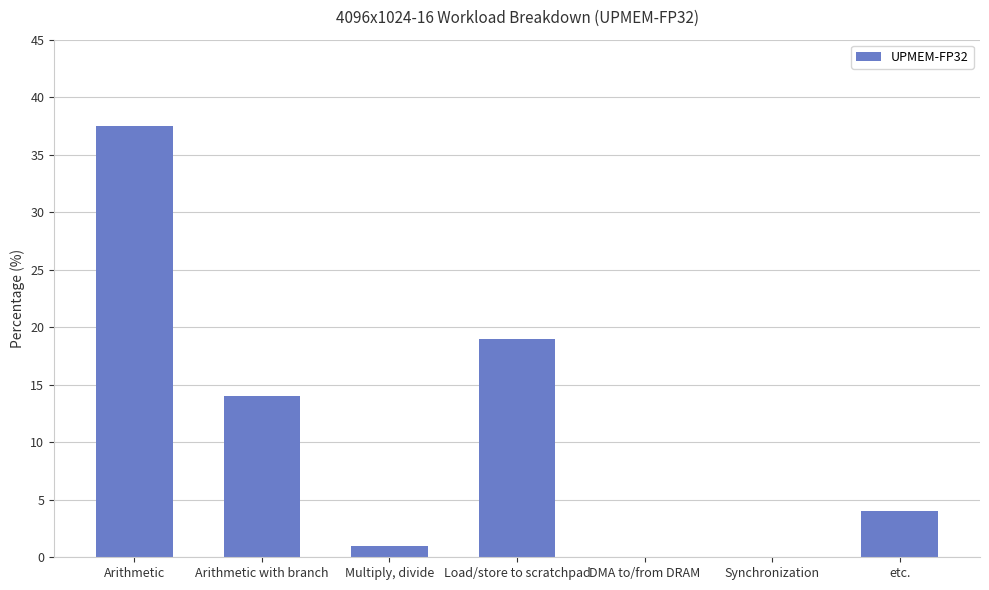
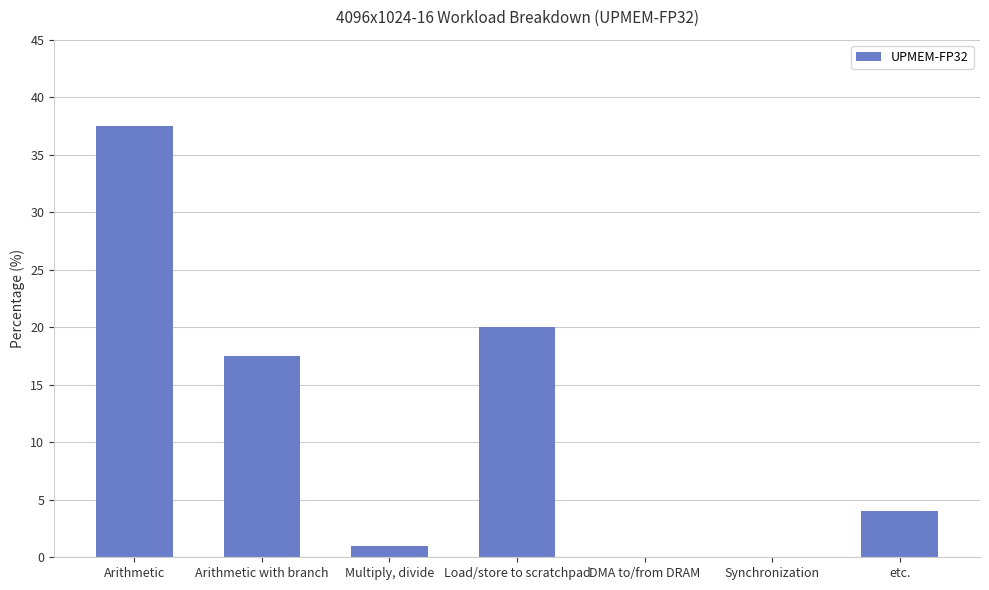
  {
    "Arithmetic": 37.5,
-   "Arithmetic with branch": 14.0,
+   "Arithmetic with branch": 17.5,
    "Multiply, divide": 1.0,
-   "Load/store to scratchpad": 19,
+   "Load/store to scratchpad": 20,
    "DMA to/from DRAM": 0.0,
    "Synchronization": 0.0,
    "etc.": 4.0
  }
